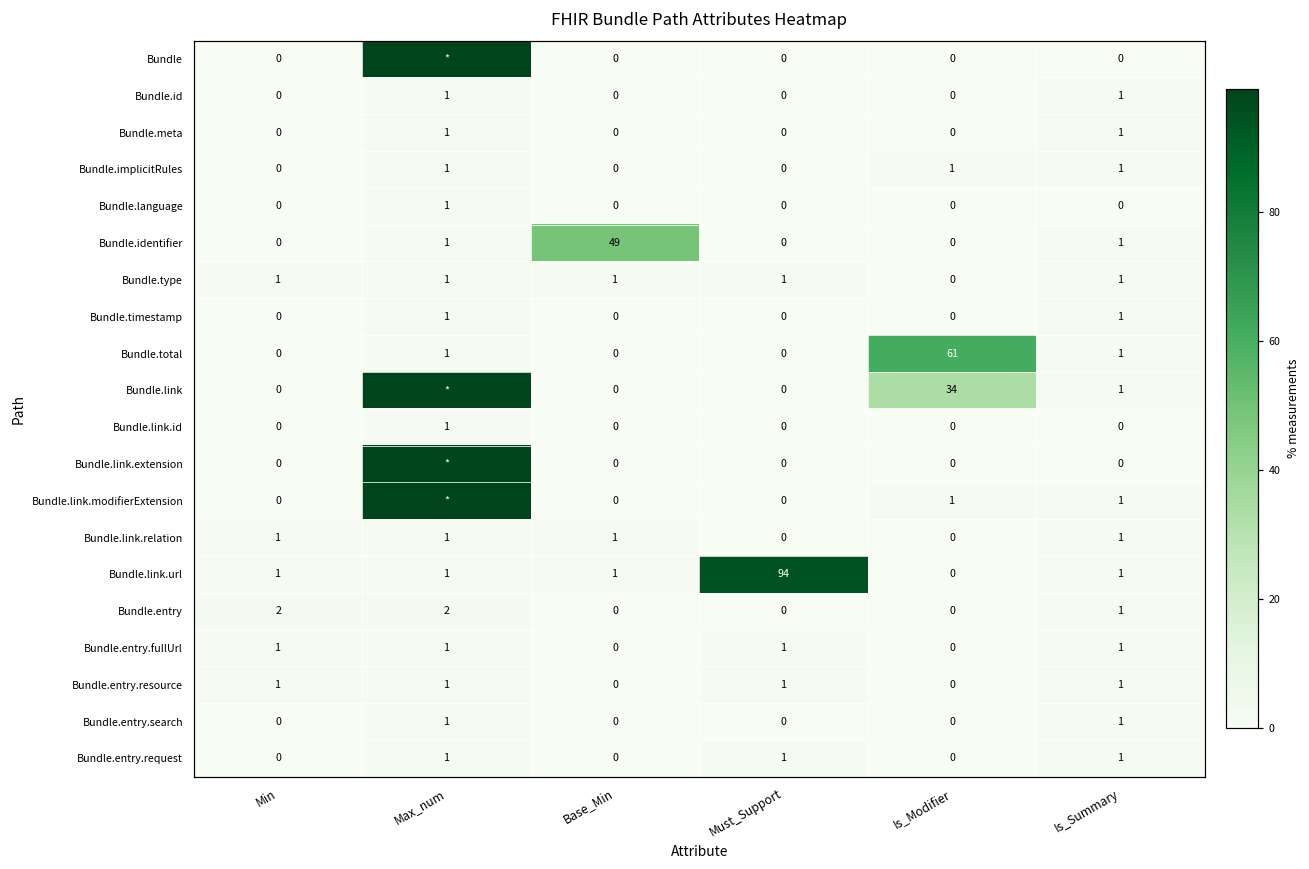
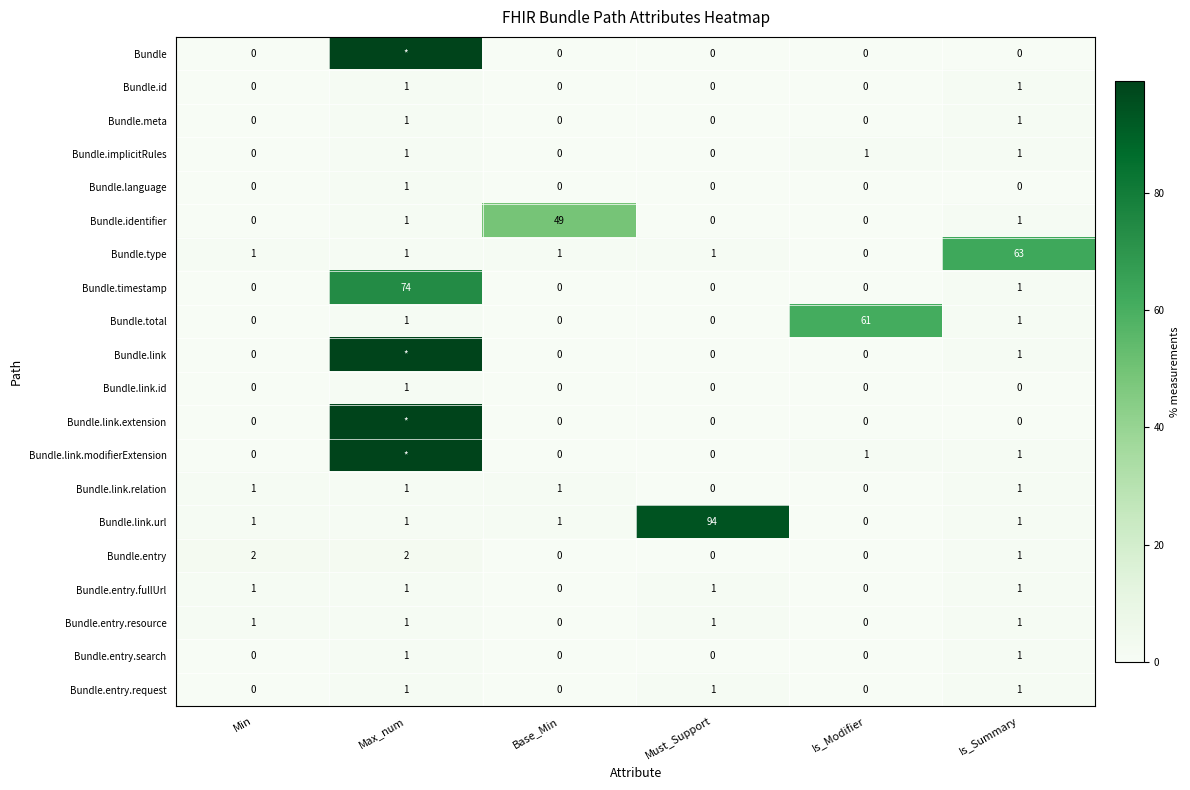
  {
    "Bundle": {
      "Min": 0,
      "Base_Min": 0,
      "Must_Support": 0,
      "Is_Modifier": 0,
      "Is_Summary": 0
    },
    "Bundle.id": {
      "Min": 0,
      "Max_num": 1,
      "Base_Min": 0,
      "Must_Support": 0,
      "Is_Modifier": 0,
      "Is_Summary": 1
    },
    "Bundle.meta": {
      "Min": 0,
      "Max_num": 1,
      "Base_Min": 0,
      "Must_Support": 0,
      "Is_Modifier": 0,
      "Is_Summary": 1
    },
    "Bundle.implicitRules": {
      "Min": 0,
      "Max_num": 1,
      "Base_Min": 0,
      "Must_Support": 0,
      "Is_Modifier": 1,
      "Is_Summary": 1
    },
    "Bundle.language": {
      "Min": 0,
      "Max_num": 1,
      "Base_Min": 0,
      "Must_Support": 0,
      "Is_Modifier": 0,
      "Is_Summary": 0
    },
    "Bundle.identifier": {
      "Min": 0,
      "Max_num": 1,
      "Base_Min": 49,
      "Must_Support": 0,
      "Is_Modifier": 0,
      "Is_Summary": 1
    },
    "Bundle.type": {
      "Min": 1,
      "Max_num": 1,
      "Base_Min": 1,
      "Must_Support": 1,
      "Is_Modifier": 0,
-     "Is_Summary": 1
+     "Is_Summary": 63
    },
    "Bundle.timestamp": {
      "Min": 0,
-     "Max_num": 1,
+     "Max_num": 74,
      "Base_Min": 0,
      "Must_Support": 0,
      "Is_Modifier": 0,
      "Is_Summary": 1
    },
    "Bundle.total": {
      "Min": 0,
      "Max_num": 1,
      "Base_Min": 0,
      "Must_Support": 0,
      "Is_Modifier": 61,
      "Is_Summary": 1
    },
    "Bundle.link": {
      "Min": 0,
      "Base_Min": 0,
      "Must_Support": 0,
-     "Is_Modifier": 34,
+     "Is_Modifier": 0,
      "Is_Summary": 1
    },
    "Bundle.link.id": {
      "Min": 0,
      "Max_num": 1,
      "Base_Min": 0,
      "Must_Support": 0,
      "Is_Modifier": 0,
      "Is_Summary": 0
    },
    "Bundle.link.extension": {
      "Min": 0,
      "Base_Min": 0,
      "Must_Support": 0,
      "Is_Modifier": 0,
      "Is_Summary": 0
    },
    "Bundle.link.modifierExtension": {
      "Min": 0,
      "Base_Min": 0,
      "Must_Support": 0,
      "Is_Modifier": 1,
      "Is_Summary": 1
    },
    "Bundle.link.relation": {
      "Min": 1,
      "Max_num": 1,
      "Base_Min": 1,
      "Must_Support": 0,
      "Is_Modifier": 0,
      "Is_Summary": 1
    },
    "Bundle.link.url": {
      "Min": 1,
      "Max_num": 1,
      "Base_Min": 1,
      "Must_Support": 94,
      "Is_Modifier": 0,
      "Is_Summary": 1
    },
    "Bundle.entry": {
      "Min": 2,
      "Max_num": 2,
      "Base_Min": 0,
      "Must_Support": 0,
      "Is_Modifier": 0,
      "Is_Summary": 1
    },
    "Bundle.entry.fullUrl": {
      "Min": 1,
      "Max_num": 1,
      "Base_Min": 0,
      "Must_Support": 1,
      "Is_Modifier": 0,
      "Is_Summary": 1
    },
    "Bundle.entry.resource": {
      "Min": 1,
      "Max_num": 1,
      "Base_Min": 0,
      "Must_Support": 1,
      "Is_Modifier": 0,
      "Is_Summary": 1
    },
    "Bundle.entry.search": {
      "Min": 0,
      "Max_num": 1,
      "Base_Min": 0,
      "Must_Support": 0,
      "Is_Modifier": 0,
      "Is_Summary": 1
    },
    "Bundle.entry.request": {
      "Min": 0,
      "Max_num": 1,
      "Base_Min": 0,
      "Must_Support": 1,
      "Is_Modifier": 0,
      "Is_Summary": 1
    }
  }
